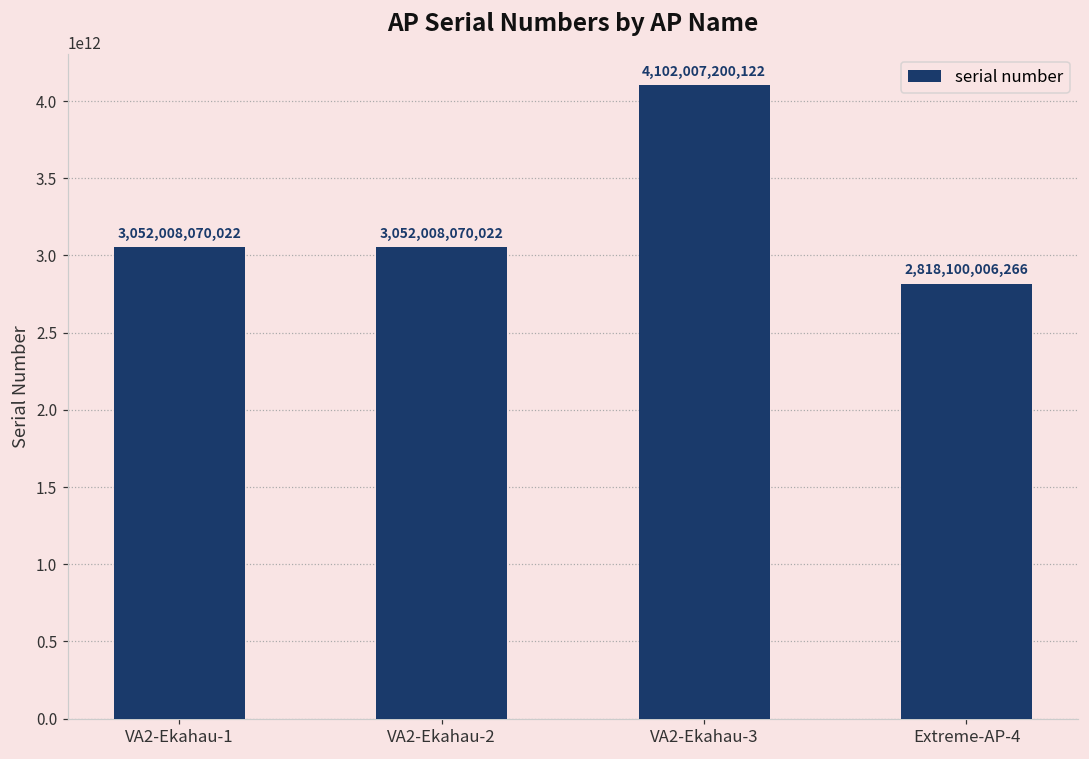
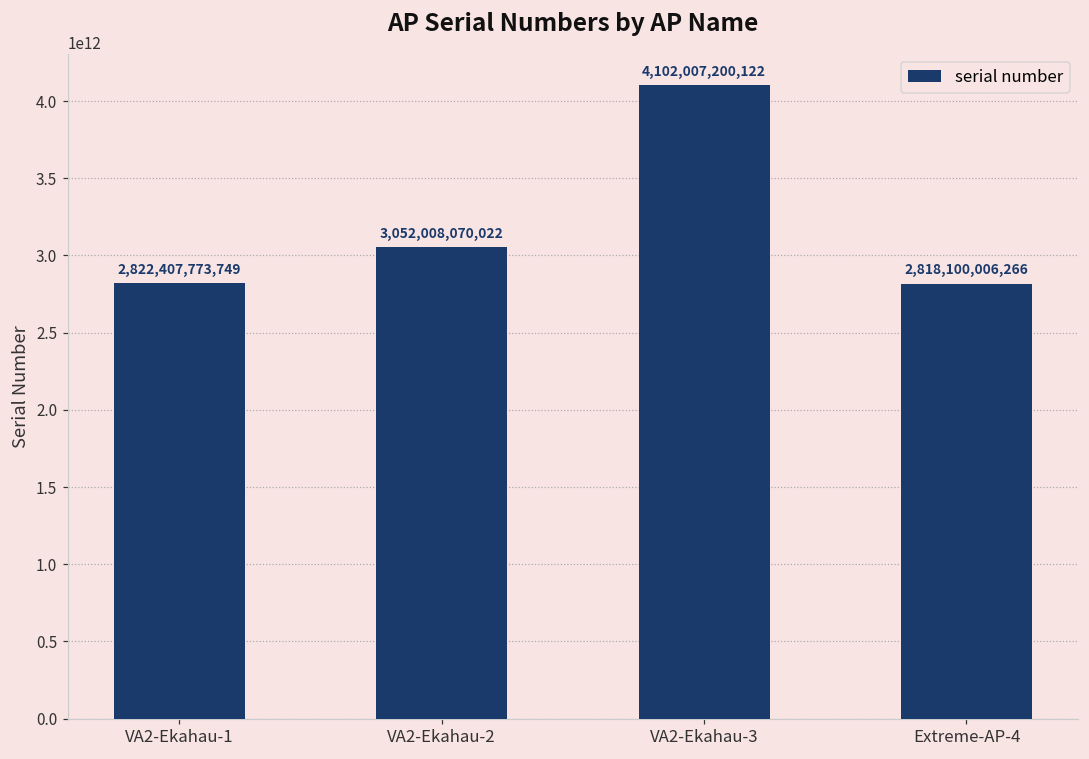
  {
-   "VA2-Ekahau-1": "3,052,008,070,022",
+   "VA2-Ekahau-1": "2,822,407,773,749",
    "VA2-Ekahau-2": "3,052,008,070,022",
    "VA2-Ekahau-3": "4,102,007,200,122",
    "Extreme-AP-4": "2,818,100,006,266"
  }
